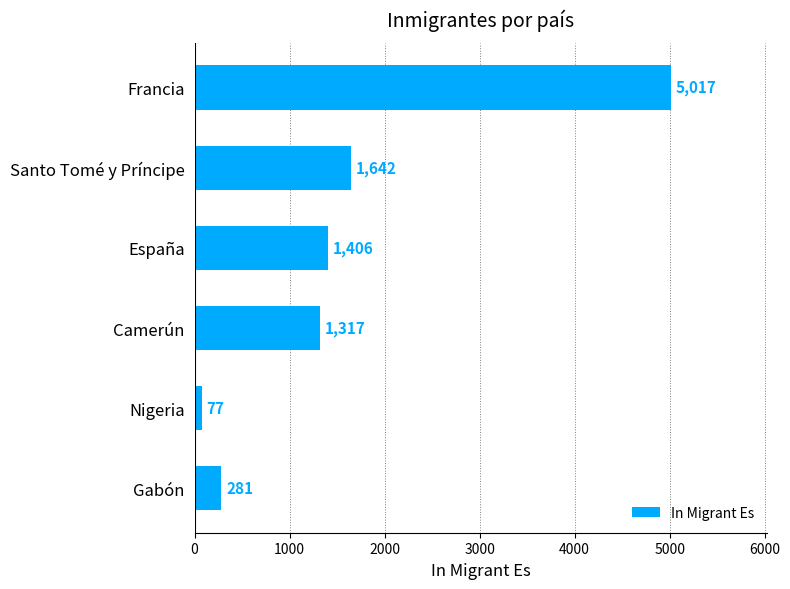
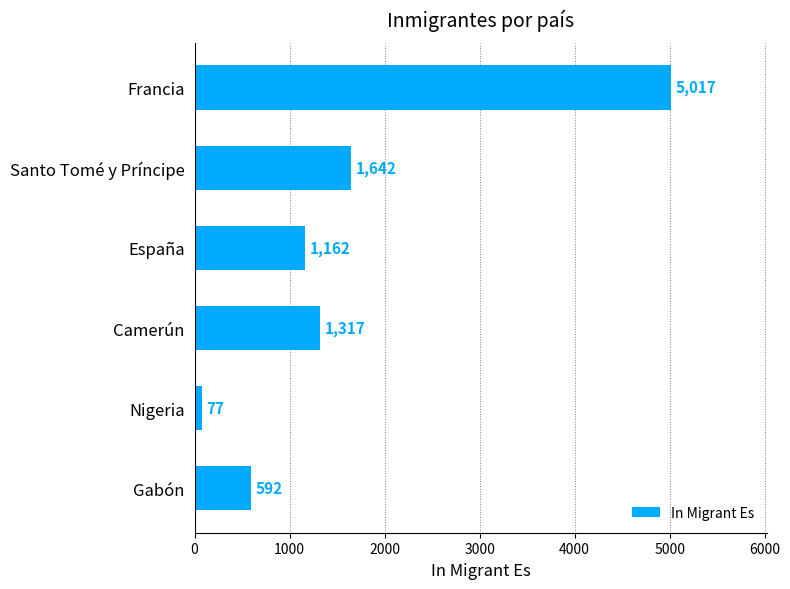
  {
    "Francia": "5,017",
    "Santo Tomé y Príncipe": "1,642",
-   "España": "1,406",
+   "España": "1,162",
    "Camerún": "1,317",
    "Nigeria": "77",
-   "Gabón": "281"
+   "Gabón": "592"
  }
